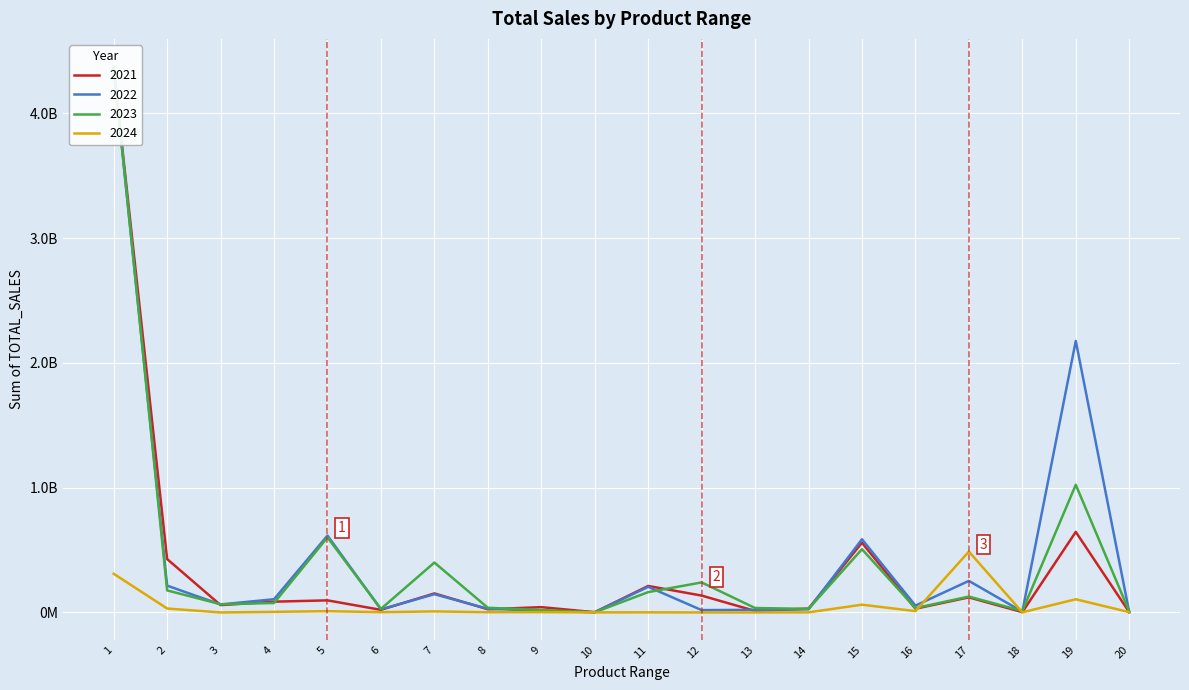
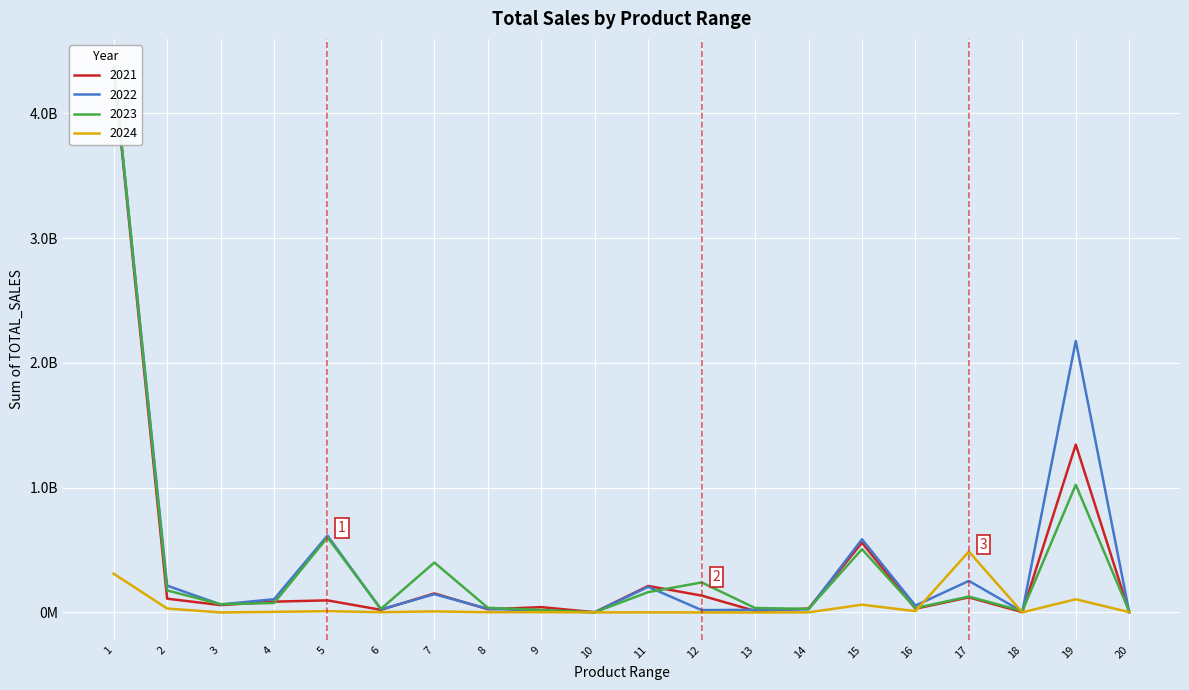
  {
    "2021": {
-     "2": 430000000,
+     "2": 110000000,
      "5": 100000000,
      "9": 40000000,
      "12": 140000000,
      "15": 560000000,
-     "19": 650000000
+     "19": 1350000000
    },
    "2022": {
      "2": 210000000,
      "15": 590000000,
      "17": 250000000,
      "19": 2180000000
    },
    "2023": {
      "2": 180000000,
      "7": 400000000,
      "11": 160000000,
      "15": 510000000,
      "19": 1020000000
    },
    "2024": {
      "1": 310000000,
      "2": 30000000,
      "3": 0,
      "4": 0,
      "5": 10000000,
      "7": 10000000,
      "8": 0,
      "11": 0,
      "14": 0,
      "15": 60000000,
      "19": 110000000
    }
  }
